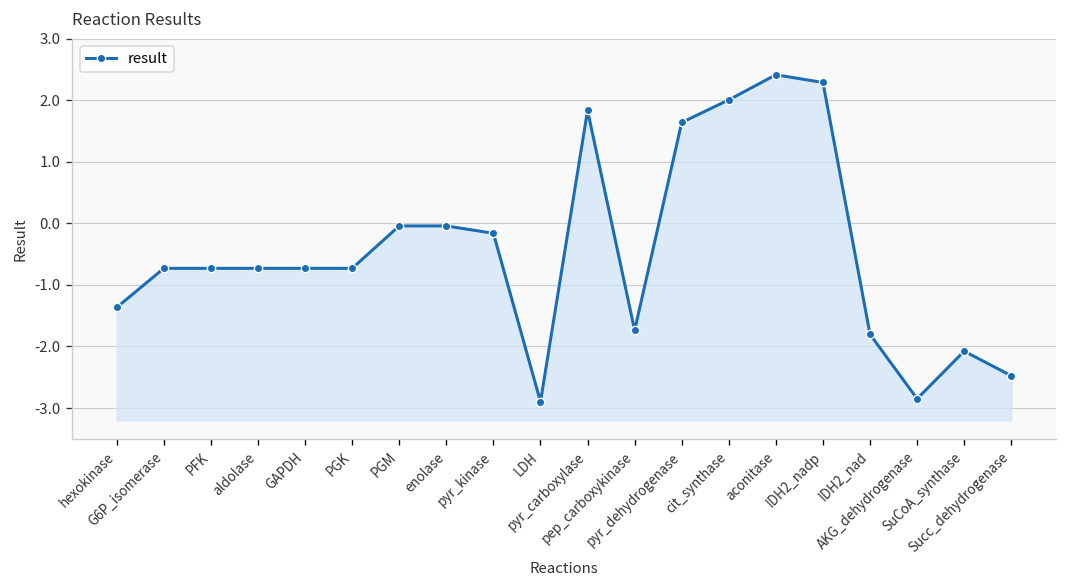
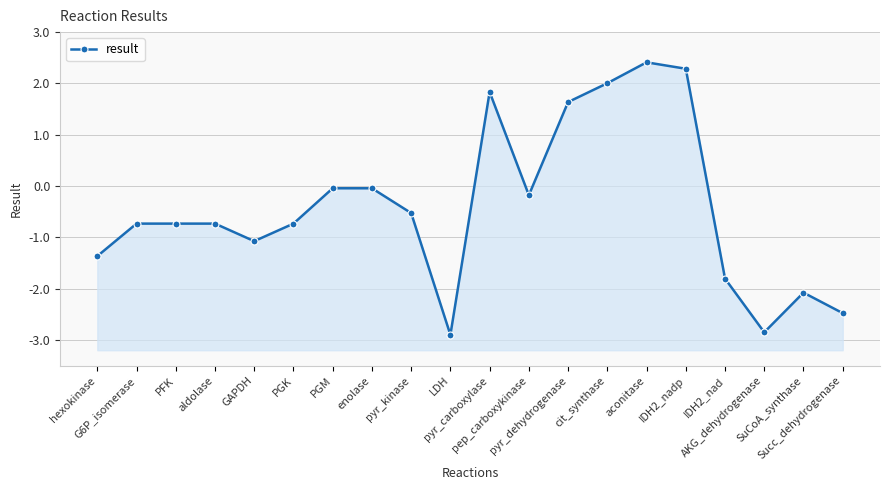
  {
    "hexokinase": -1.4,
    "G6P_isomerase": -0.7,
    "PFK": -0.7,
    "aldolase": -0.7,
-   "GAPDH": -0.7,
+   "GAPDH": -1.1,
    "PGK": -0.7,
    "PGM": 0.0,
    "enolase": 0.0,
-   "pyr_kinase": -0.2,
+   "pyr_kinase": -0.5,
    "LDH": -2.9,
    "pyr_carboxylase": 1.8,
-   "pep_carboxykinase": -1.7,
+   "pep_carboxykinase": -0.2,
    "pyr_dehydrogenase": 1.6,
    "cit_synthase": 2.0,
    "aconitase": 2.4,
    "IDH2_nadp": 2.3,
    "IDH2_nad": -1.8,
    "AKG_dehydrogenase": -2.8,
    "SuCoA_synthase": -2.1,
    "Succ_dehydrogenase": -2.5
  }
